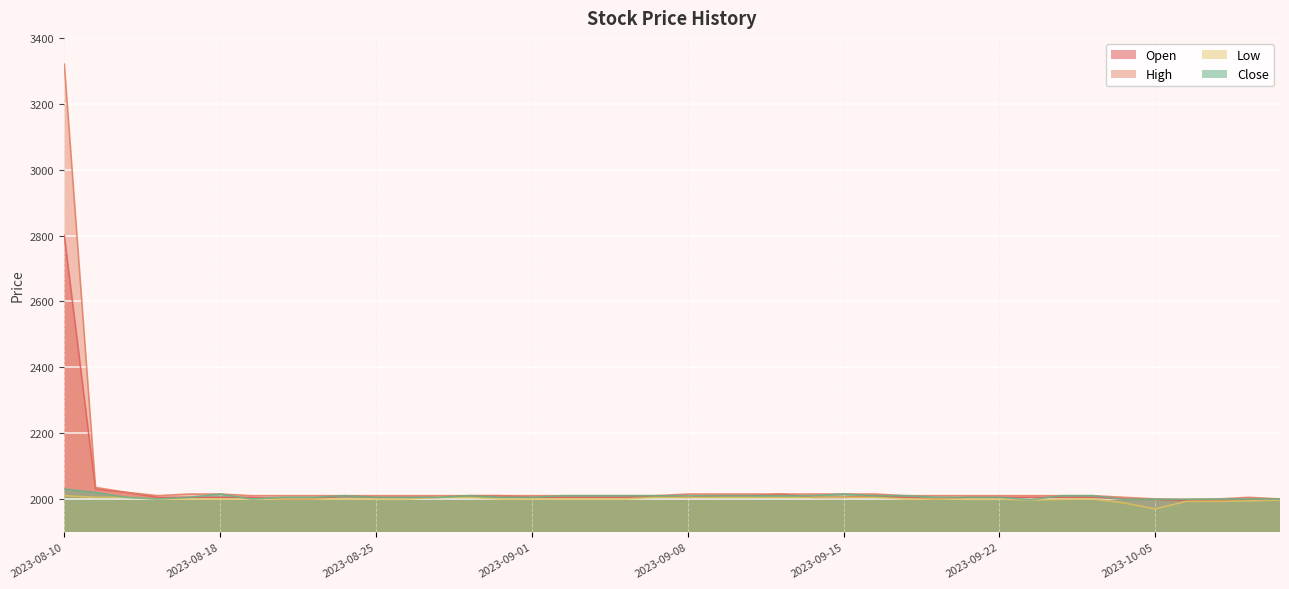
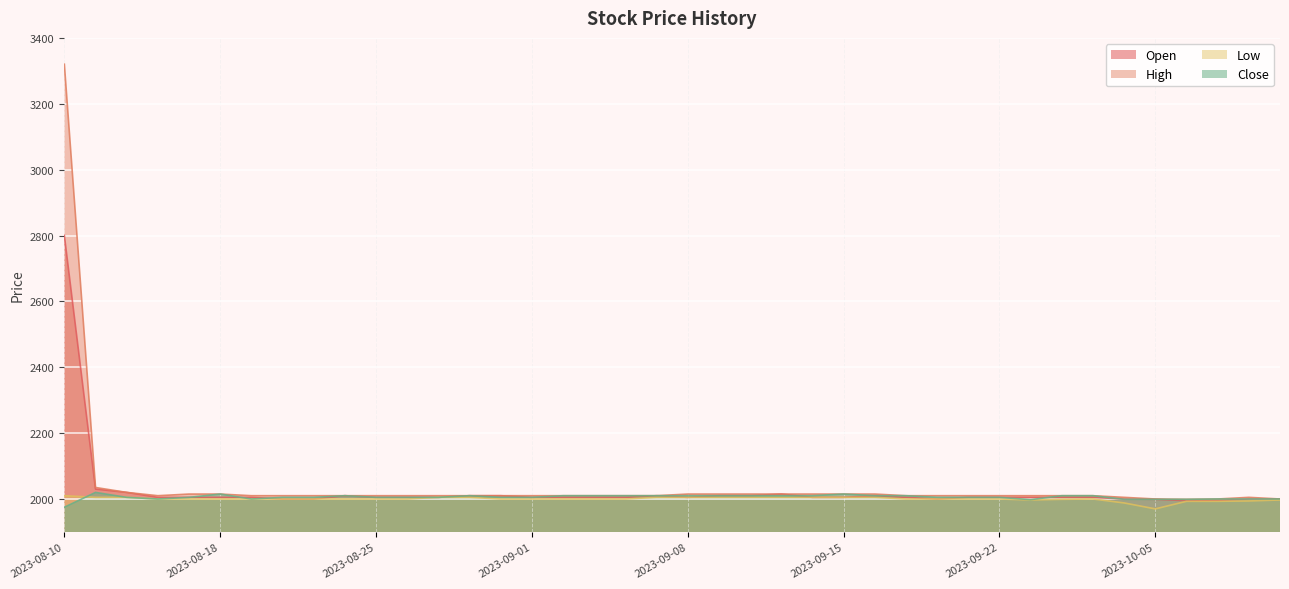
  {
    "Close": {
-     "2023-08-10": 2030
+     "2023-08-10": 1980
    }
  }
